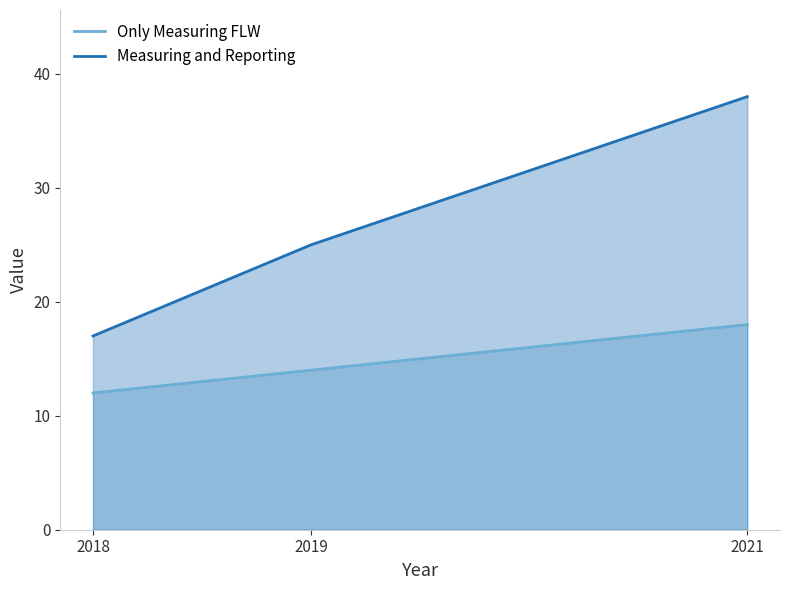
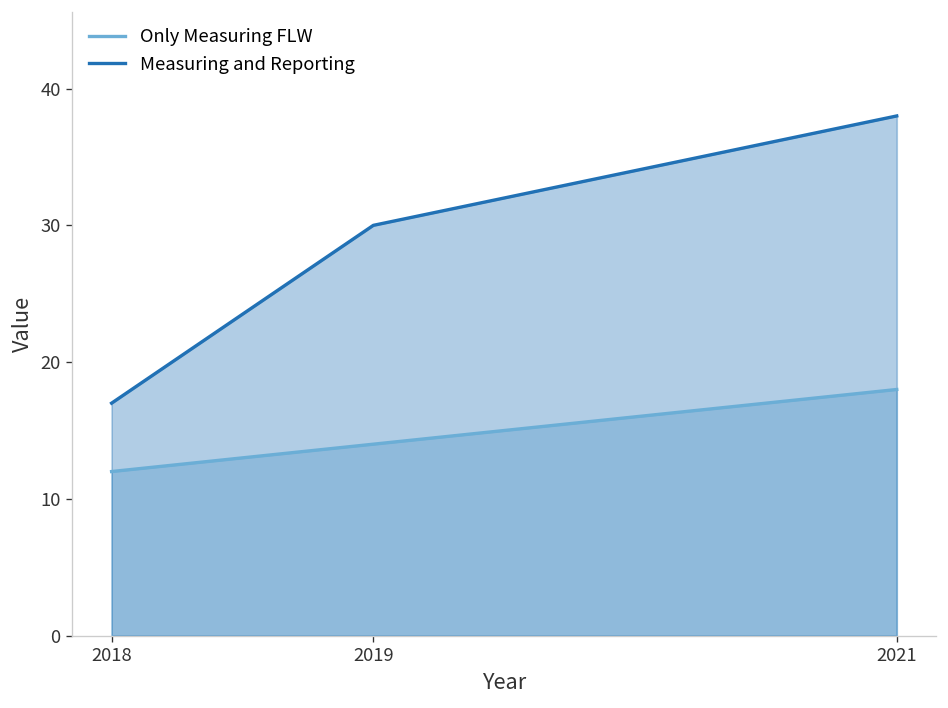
  {
    "Only Measuring FLW": {
      "2018": 12,
      "2019": 14,
      "2021": 18
    },
    "Measuring and Reporting": {
      "2018": 17,
-     "2019": 25,
+     "2019": 30,
      "2021": 38
    }
  }
